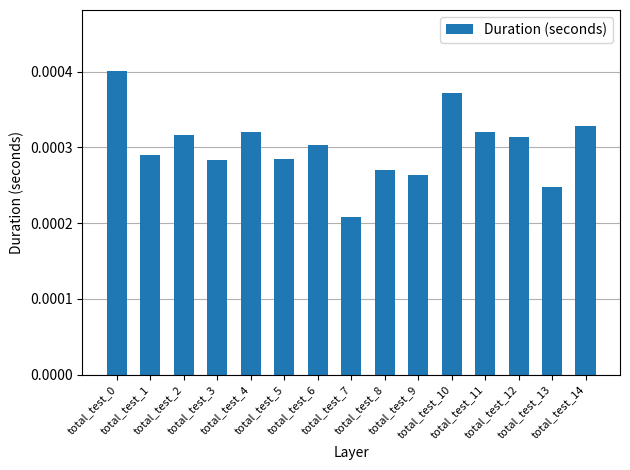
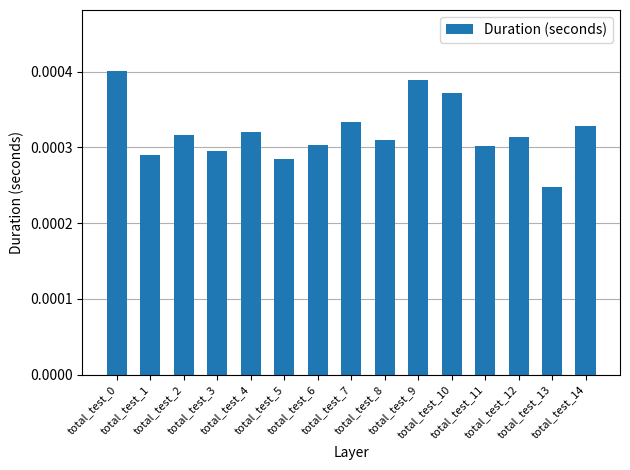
  {
    "total_test_0": 0.00040,
    "total_test_1": 0.00029,
    "total_test_2": 0.00032,
-   "total_test_3": 0.00028,
+   "total_test_3": 0.00030,
    "total_test_4": 0.00032,
    "total_test_5": 0.00028,
    "total_test_6": 0.00030,
-   "total_test_7": 0.00021,
-   "total_test_8": 0.00027,
-   "total_test_9": 0.00026,
+   "total_test_7": 0.00033,
+   "total_test_8": 0.00031,
+   "total_test_9": 0.00039,
    "total_test_10": 0.00037,
-   "total_test_11": 0.00032,
+   "total_test_11": 0.00030,
    "total_test_12": 0.00031,
    "total_test_13": 0.00025,
    "total_test_14": 0.00033
  }
